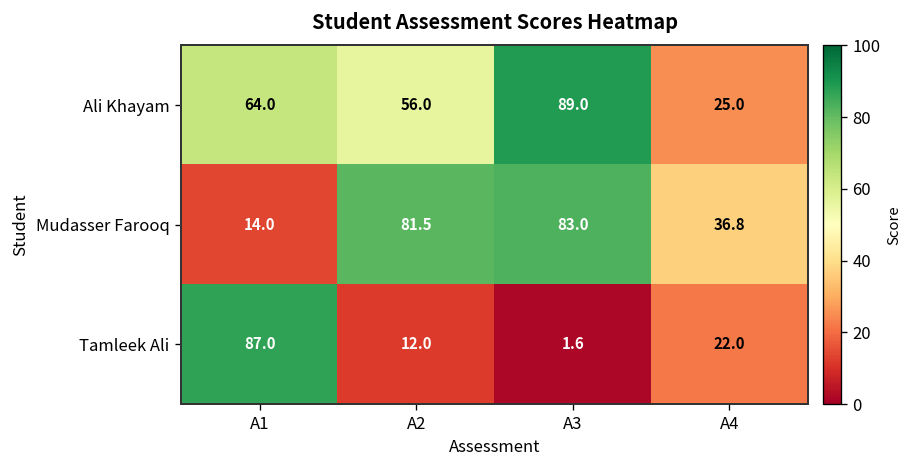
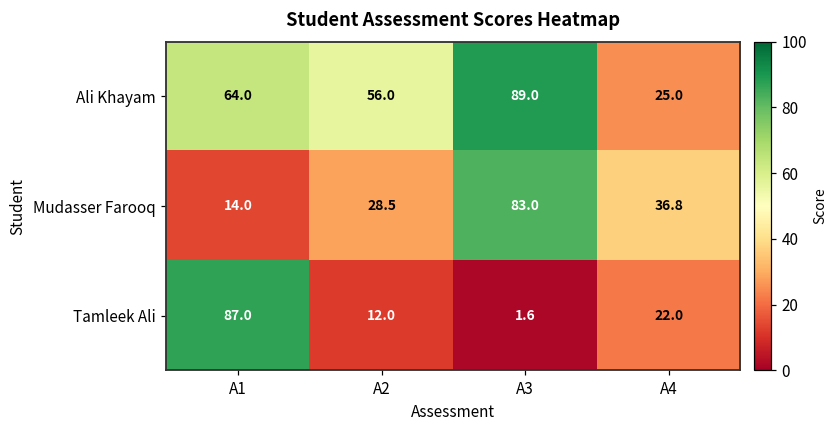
  {
    "Ali Khayam": {
      "A1": 64.0,
      "A2": 56.0,
      "A3": 89.0,
      "A4": 25.0
    },
    "Mudasser Farooq": {
      "A1": 14.0,
-     "A2": 81.5,
+     "A2": 28.5,
      "A3": 83.0,
      "A4": 36.8
    },
    "Tamleek Ali": {
      "A1": 87.0,
      "A2": 12.0,
      "A3": 1.6,
      "A4": 22.0
    }
  }
